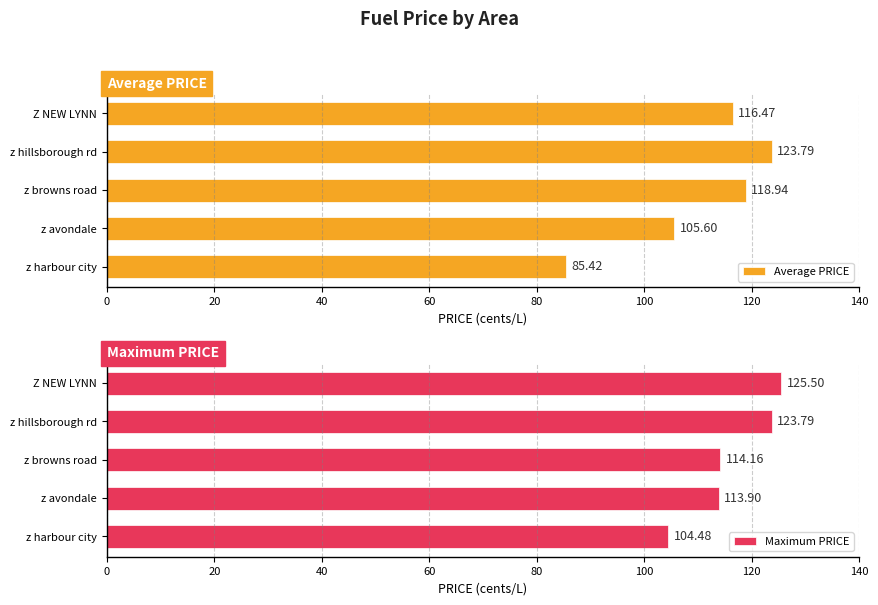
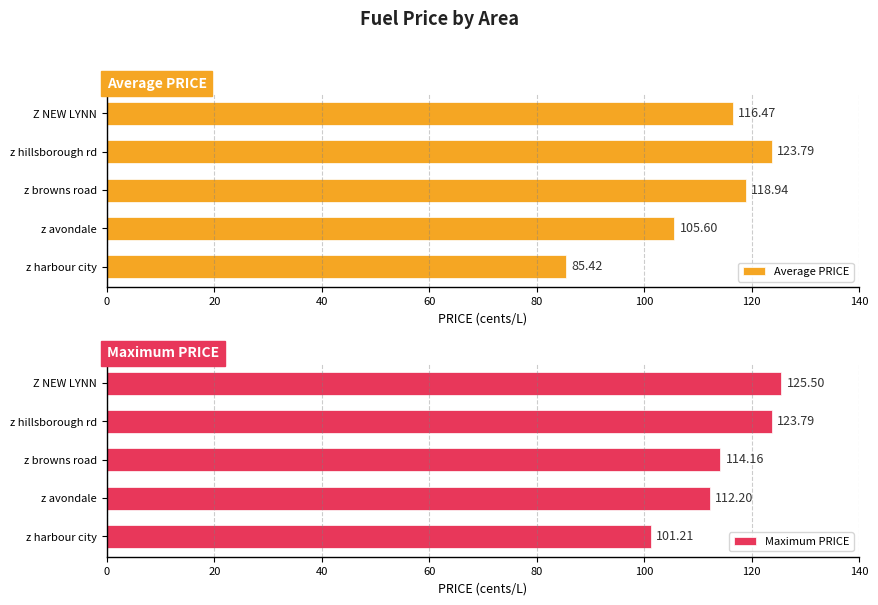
  {
    "Average PRICE": {
      "Z NEW LYNN": 116.47,
      "z hillsborough rd": 123.79,
      "z browns road": 118.94,
      "z avondale": 105.60,
      "z harbour city": 85.42
    },
    "Maximum PRICE": {
      "Z NEW LYNN": 125.50,
      "z hillsborough rd": 123.79,
      "z browns road": 114.16,
-     "z avondale": 113.90,
-     "z harbour city": 104.48
+     "z avondale": 112.20,
+     "z harbour city": 101.21
    }
  }
